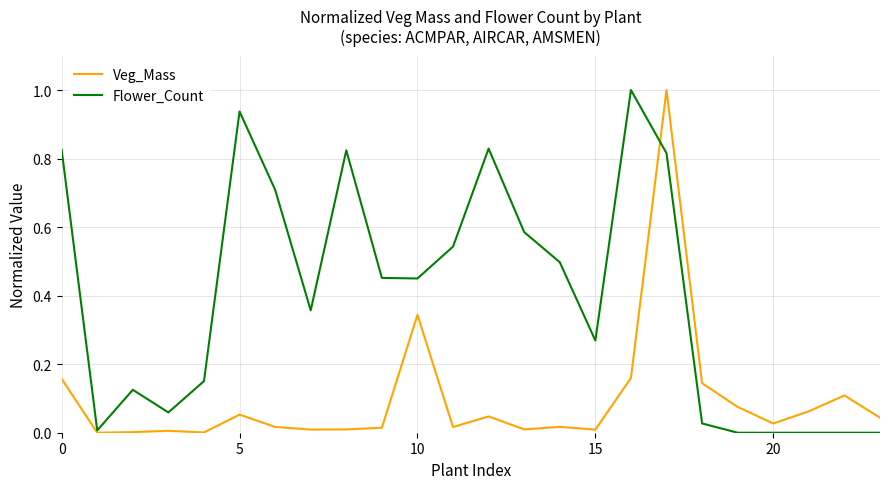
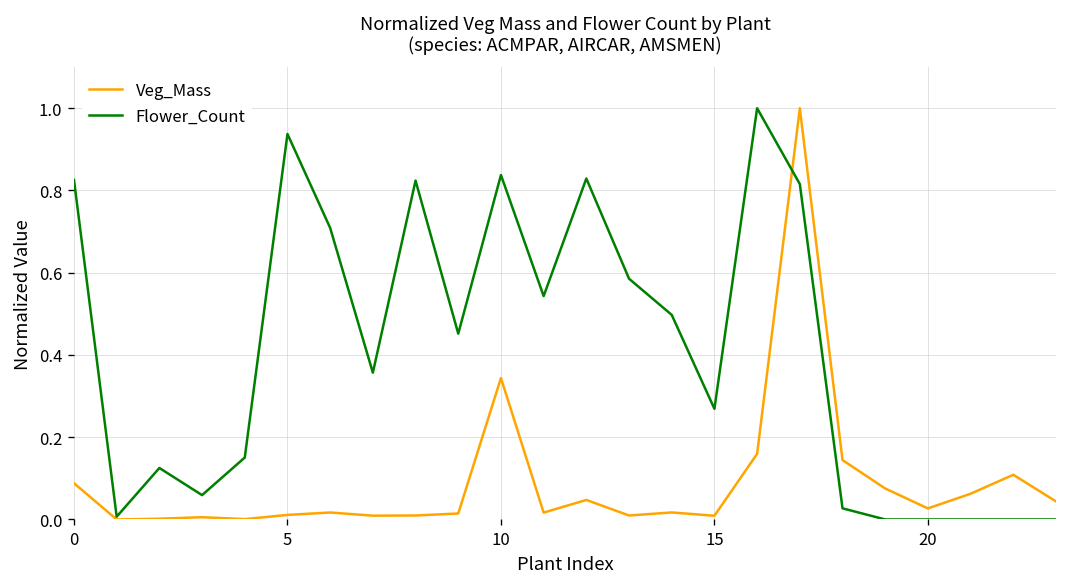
  {
    "Veg_Mass": {
-     "0": 0.16,
-     "5": 0.05,
+     "0": 0.09,
+     "5": 0.01,
      "10": 0.34,
      "15": 0.01,
      "20": 0.03
    },
    "Flower_Count": {
      "0": 0.83,
      "5": 0.94,
-     "10": 0.45,
+     "10": 0.84,
      "15": 0.27,
      "20": 0.00
    }
  }
